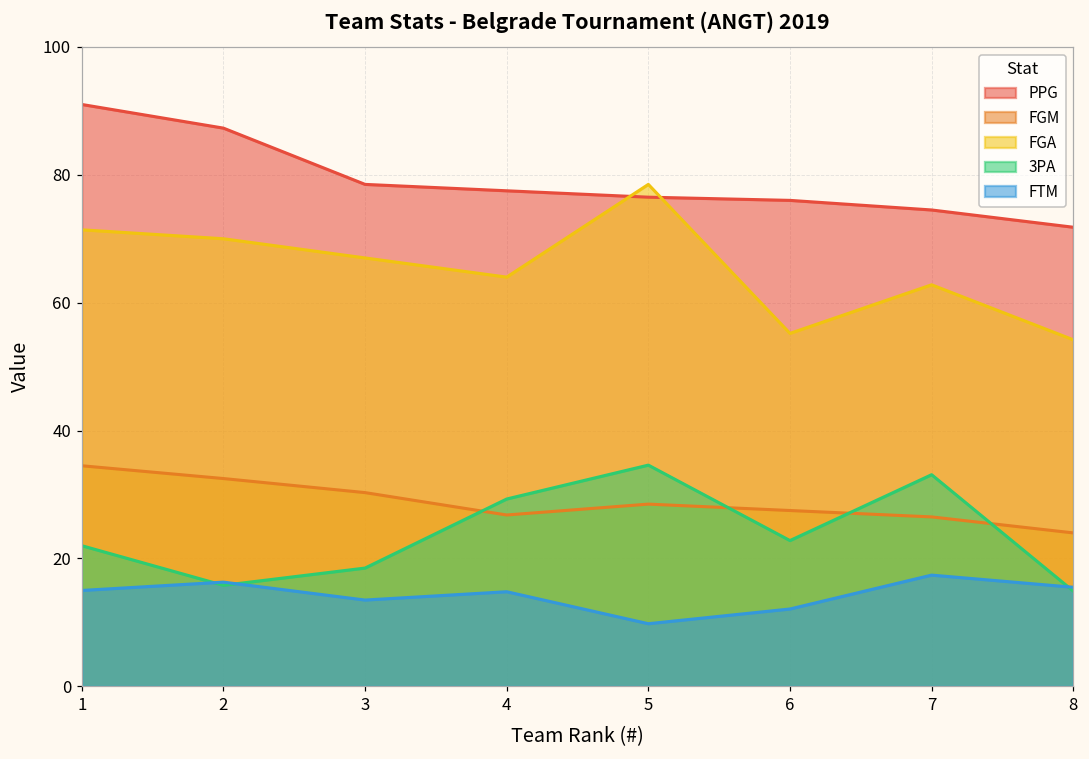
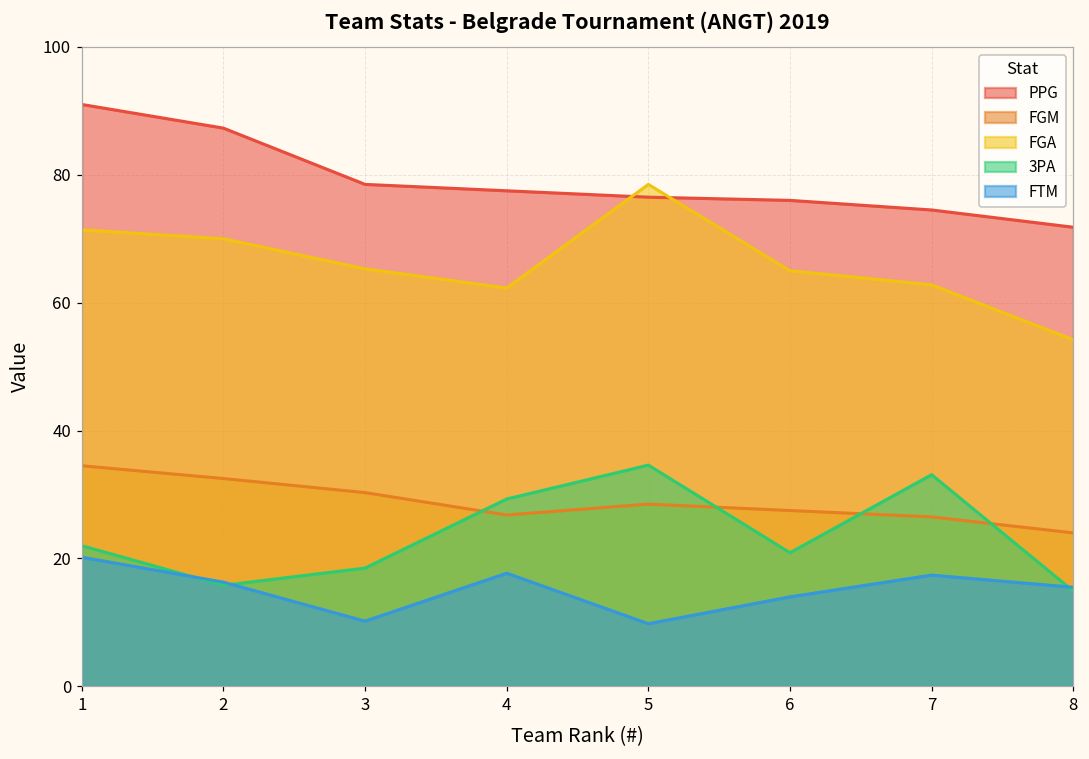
  {
    "FGA": {
      "1": 71,
      "2": 70,
-     "3": 67,
-     "4": 64,
+     "3": 65,
+     "4": 62,
      "5": 79,
-     "6": 55,
+     "6": 65,
      "7": 63,
      "8": 54
    },
    "3PA": {
      "1": 22,
      "2": 16,
      "3": 19,
      "4": 29,
      "5": 35,
-     "6": 23,
+     "6": 21,
      "7": 33,
      "8": 15
    },
    "FTM": {
-     "1": 15,
+     "1": 20,
      "2": 16,
-     "3": 14,
-     "4": 15,
+     "3": 10,
+     "4": 18,
      "5": 10,
-     "6": 12,
+     "6": 14,
      "7": 17,
      "8": 16
    }
  }
